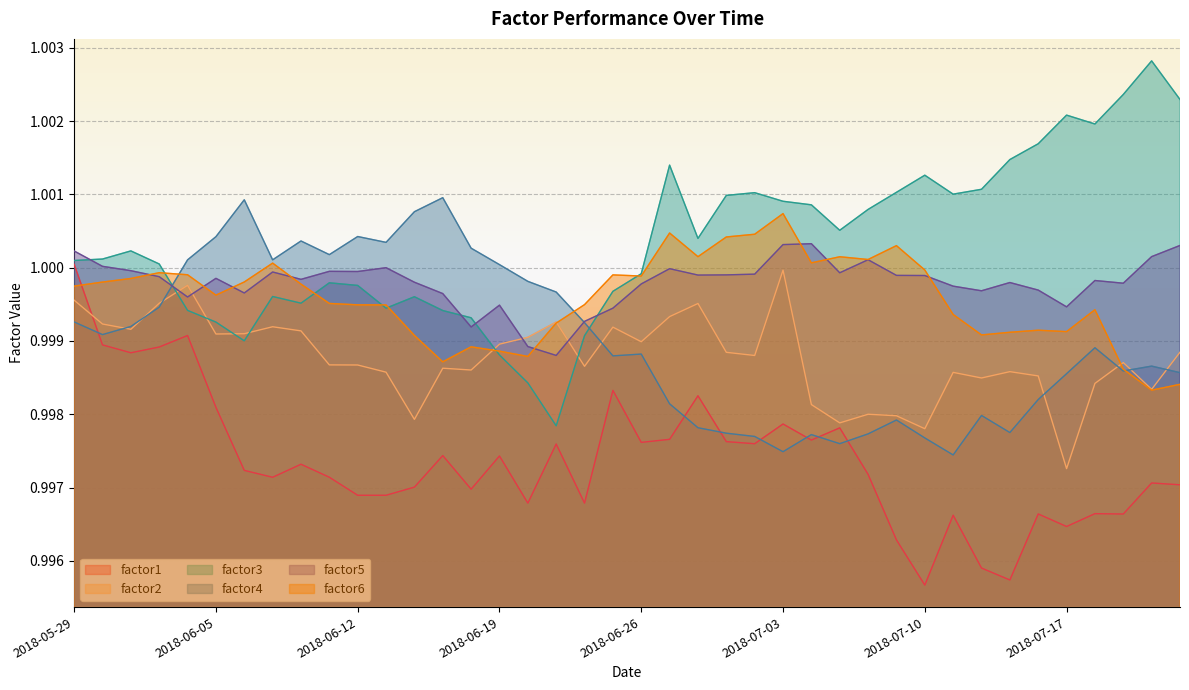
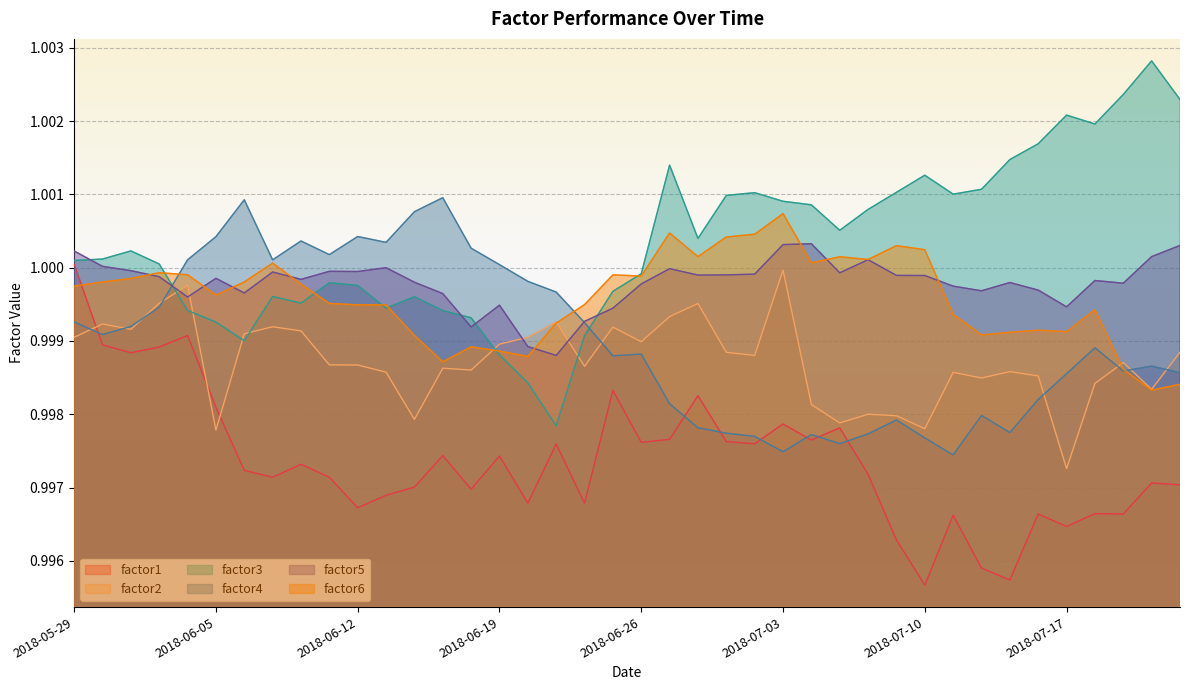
  {
    "factor1": {
      "2018-05-29": 1.0000,
      "2018-06-05": 0.9981,
-     "2018-06-12": 0.9969,
+     "2018-06-12": 0.9967,
      "2018-06-19": 0.9974,
      "2018-06-26": 0.9976,
      "2018-07-03": 0.9979,
      "2018-07-10": 0.9957,
      "2018-07-17": 0.9965
    },
    "factor2": {
-     "2018-05-29": 0.9996,
-     "2018-06-05": 0.9991,
+     "2018-05-29": 0.9991,
+     "2018-06-05": 0.9978,
      "2018-06-12": 0.9987,
      "2018-06-19": 0.9990,
      "2018-06-26": 0.9990,
      "2018-07-03": 1.0000,
      "2018-07-10": 0.9978,
      "2018-07-17": 0.9973
    },
    "factor6": {
      "2018-05-29": 0.9997,
      "2018-06-05": 0.9996,
      "2018-06-12": 0.9995,
      "2018-06-19": 0.9989,
      "2018-07-03": 1.0007,
-     "2018-07-10": 1.0000,
+     "2018-07-10": 1.0002,
      "2018-07-17": 0.9991
    }
  }
